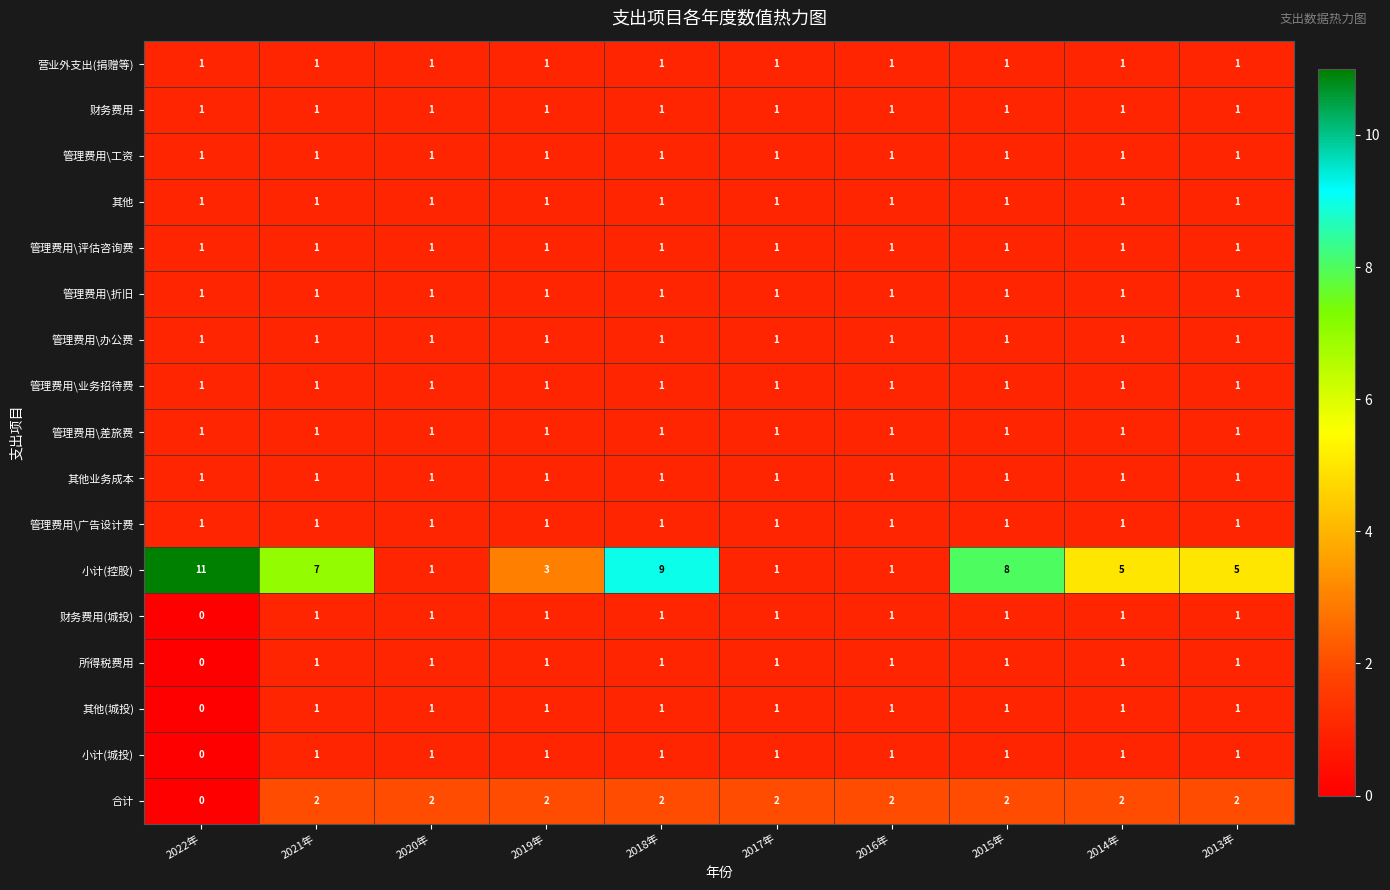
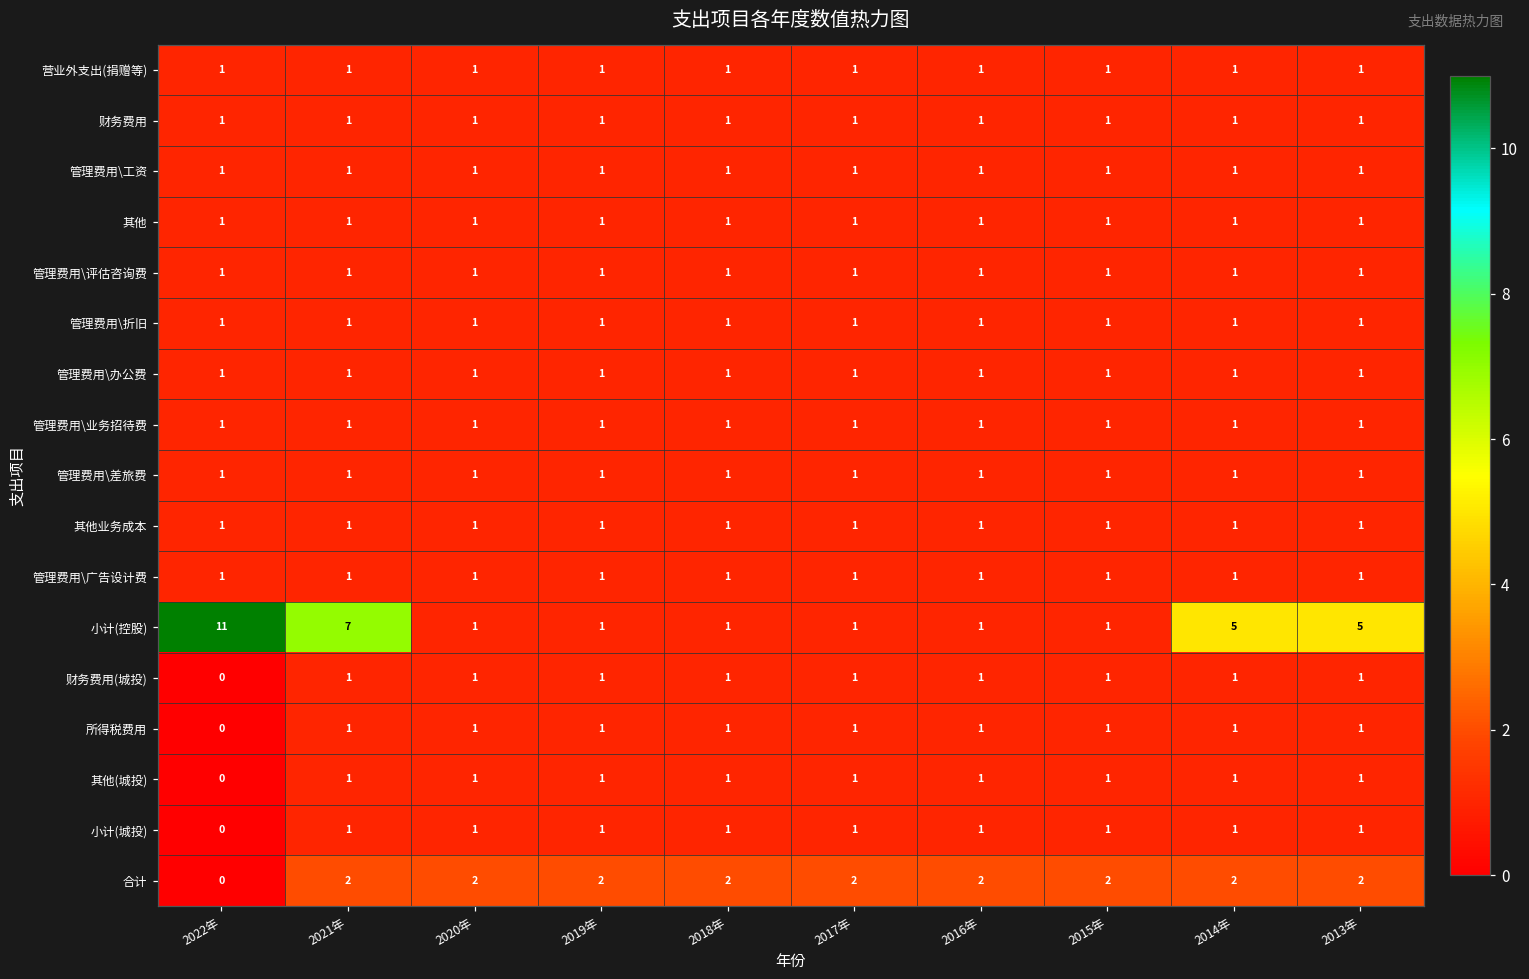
  {
    "营业外支出(捐赠等)": {
      "2022年": 1,
      "2021年": 1,
      "2020年": 1,
      "2019年": 1,
      "2018年": 1,
      "2017年": 1,
      "2016年": 1,
      "2015年": 1,
      "2014年": 1,
      "2013年": 1
    },
    "财务费用": {
      "2022年": 1,
      "2021年": 1,
      "2020年": 1,
      "2019年": 1,
      "2018年": 1,
      "2017年": 1,
      "2016年": 1,
      "2015年": 1,
      "2014年": 1,
      "2013年": 1
    },
    "管理费用\\工资": {
      "2022年": 1,
      "2021年": 1,
      "2020年": 1,
      "2019年": 1,
      "2018年": 1,
      "2017年": 1,
      "2016年": 1,
      "2015年": 1,
      "2014年": 1,
      "2013年": 1
    },
    "其他": {
      "2022年": 1,
      "2021年": 1,
      "2020年": 1,
      "2019年": 1,
      "2018年": 1,
      "2017年": 1,
      "2016年": 1,
      "2015年": 1,
      "2014年": 1,
      "2013年": 1
    },
    "管理费用\\评估咨询费": {
      "2022年": 1,
      "2021年": 1,
      "2020年": 1,
      "2019年": 1,
      "2018年": 1,
      "2017年": 1,
      "2016年": 1,
      "2015年": 1,
      "2014年": 1,
      "2013年": 1
    },
    "管理费用\\折旧": {
      "2022年": 1,
      "2021年": 1,
      "2020年": 1,
      "2019年": 1,
      "2018年": 1,
      "2017年": 1,
      "2016年": 1,
      "2015年": 1,
      "2014年": 1,
      "2013年": 1
    },
    "管理费用\\办公费": {
      "2022年": 1,
      "2021年": 1,
      "2020年": 1,
      "2019年": 1,
      "2018年": 1,
      "2017年": 1,
      "2016年": 1,
      "2015年": 1,
      "2014年": 1,
      "2013年": 1
    },
    "管理费用\\业务招待费": {
      "2022年": 1,
      "2021年": 1,
      "2020年": 1,
      "2019年": 1,
      "2018年": 1,
      "2017年": 1,
      "2016年": 1,
      "2015年": 1,
      "2014年": 1,
      "2013年": 1
    },
    "管理费用\\差旅费": {
      "2022年": 1,
      "2021年": 1,
      "2020年": 1,
      "2019年": 1,
      "2018年": 1,
      "2017年": 1,
      "2016年": 1,
      "2015年": 1,
      "2014年": 1,
      "2013年": 1
    },
    "其他业务成本": {
      "2022年": 1,
      "2021年": 1,
      "2020年": 1,
      "2019年": 1,
      "2018年": 1,
      "2017年": 1,
      "2016年": 1,
      "2015年": 1,
      "2014年": 1,
      "2013年": 1
    },
    "管理费用\\广告设计费": {
      "2022年": 1,
      "2021年": 1,
      "2020年": 1,
      "2019年": 1,
      "2018年": 1,
      "2017年": 1,
      "2016年": 1,
      "2015年": 1,
      "2014年": 1,
      "2013年": 1
    },
    "小计(控股)": {
      "2022年": 11,
      "2021年": 7,
      "2020年": 1,
-     "2019年": 3,
-     "2018年": 9,
+     "2019年": 1,
+     "2018年": 1,
      "2017年": 1,
      "2016年": 1,
-     "2015年": 8,
+     "2015年": 1,
      "2014年": 5,
      "2013年": 5
    },
    "财务费用(城投)": {
      "2022年": 0,
      "2021年": 1,
      "2020年": 1,
      "2019年": 1,
      "2018年": 1,
      "2017年": 1,
      "2016年": 1,
      "2015年": 1,
      "2014年": 1,
      "2013年": 1
    },
    "所得税费用": {
      "2022年": 0,
      "2021年": 1,
      "2020年": 1,
      "2019年": 1,
      "2018年": 1,
      "2017年": 1,
      "2016年": 1,
      "2015年": 1,
      "2014年": 1,
      "2013年": 1
    },
    "其他(城投)": {
      "2022年": 0,
      "2021年": 1,
      "2020年": 1,
      "2019年": 1,
      "2018年": 1,
      "2017年": 1,
      "2016年": 1,
      "2015年": 1,
      "2014年": 1,
      "2013年": 1
    },
    "小计(城投)": {
      "2022年": 0,
      "2021年": 1,
      "2020年": 1,
      "2019年": 1,
      "2018年": 1,
      "2017年": 1,
      "2016年": 1,
      "2015年": 1,
      "2014年": 1,
      "2013年": 1
    },
    "合计": {
      "2022年": 0,
      "2021年": 2,
      "2020年": 2,
      "2019年": 2,
      "2018年": 2,
      "2017年": 2,
      "2016年": 2,
      "2015年": 2,
      "2014年": 2,
      "2013年": 2
    }
  }
